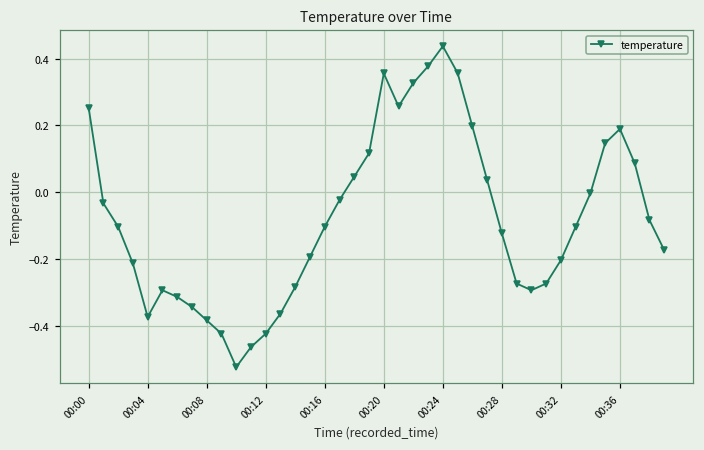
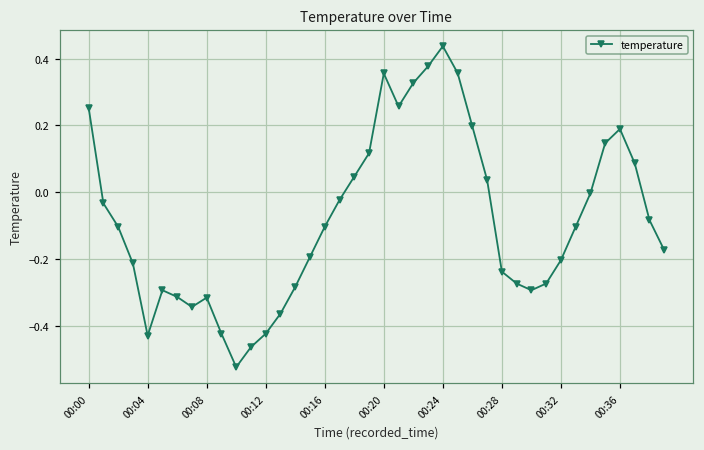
  {
    "00:00": 0.25,
-   "00:04": -0.37,
-   "00:08": -0.38,
+   "00:04": -0.43,
+   "00:08": -0.32,
    "00:12": -0.42,
    "00:16": -0.10,
    "00:20": 0.36,
    "00:24": 0.44,
-   "00:28": -0.12,
+   "00:28": -0.24,
    "00:32": -0.20,
    "00:36": 0.19
  }
